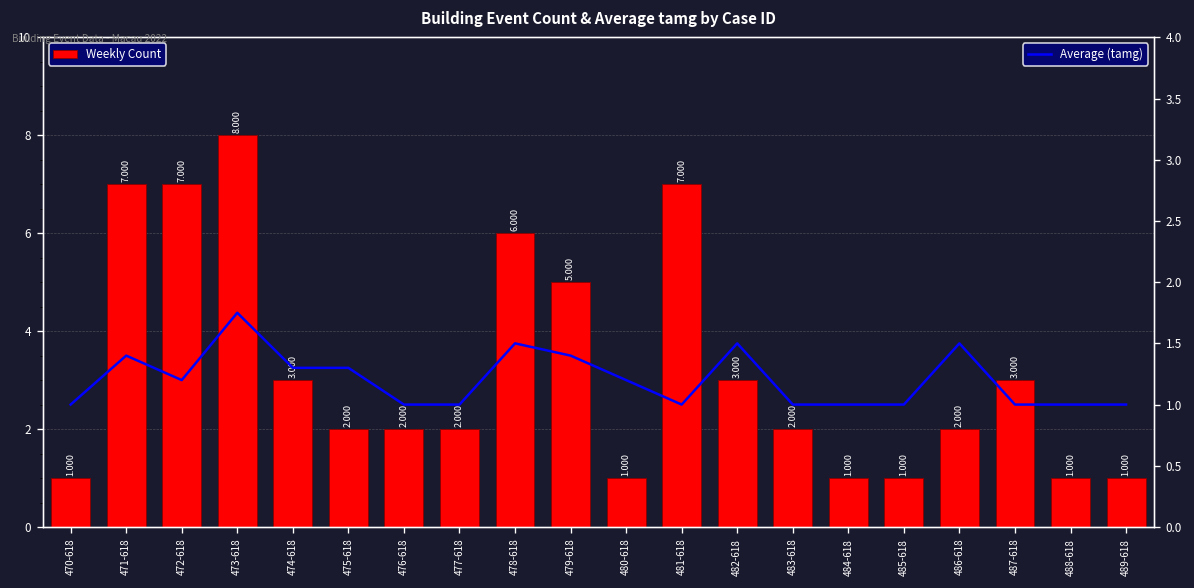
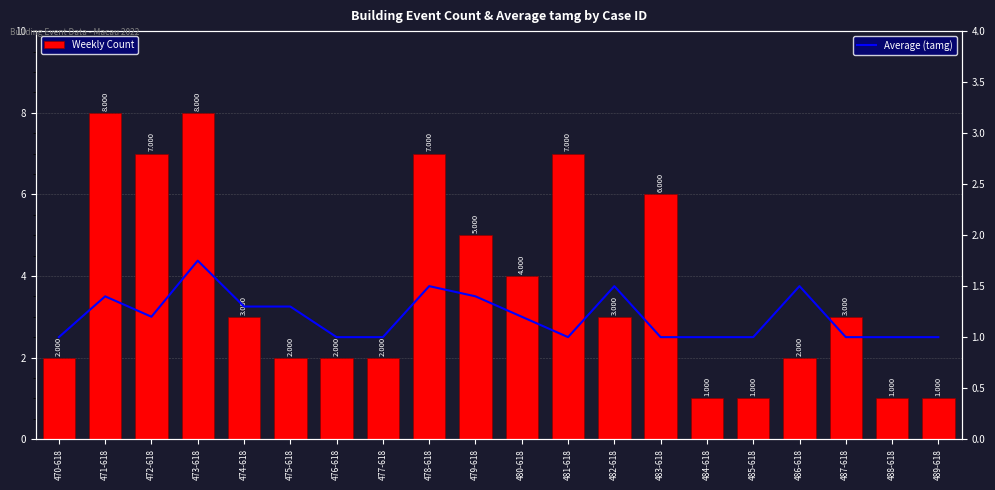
  {
    "Weekly Count": {
-     "470-618": 1.000,
-     "471-618": 7.000,
+     "470-618": 2.000,
+     "471-618": 8.000,
      "472-618": 7.000,
      "473-618": 8.000,
      "475-618": 2.000,
-     "478-618": 6.000,
+     "478-618": 7.000,
      "479-618": 5.000,
-     "480-618": 1.000,
+     "480-618": 4.000,
      "481-618": 7.000,
      "482-618": 3.000,
-     "483-618": 2.000,
+     "483-618": 6.000,
      "484-618": 1.000,
      "485-618": 1.000,
      "486-618": 2.000,
      "487-618": 3.000,
      "488-618": 1.000,
      "489-618": 1.000
    }
  }
